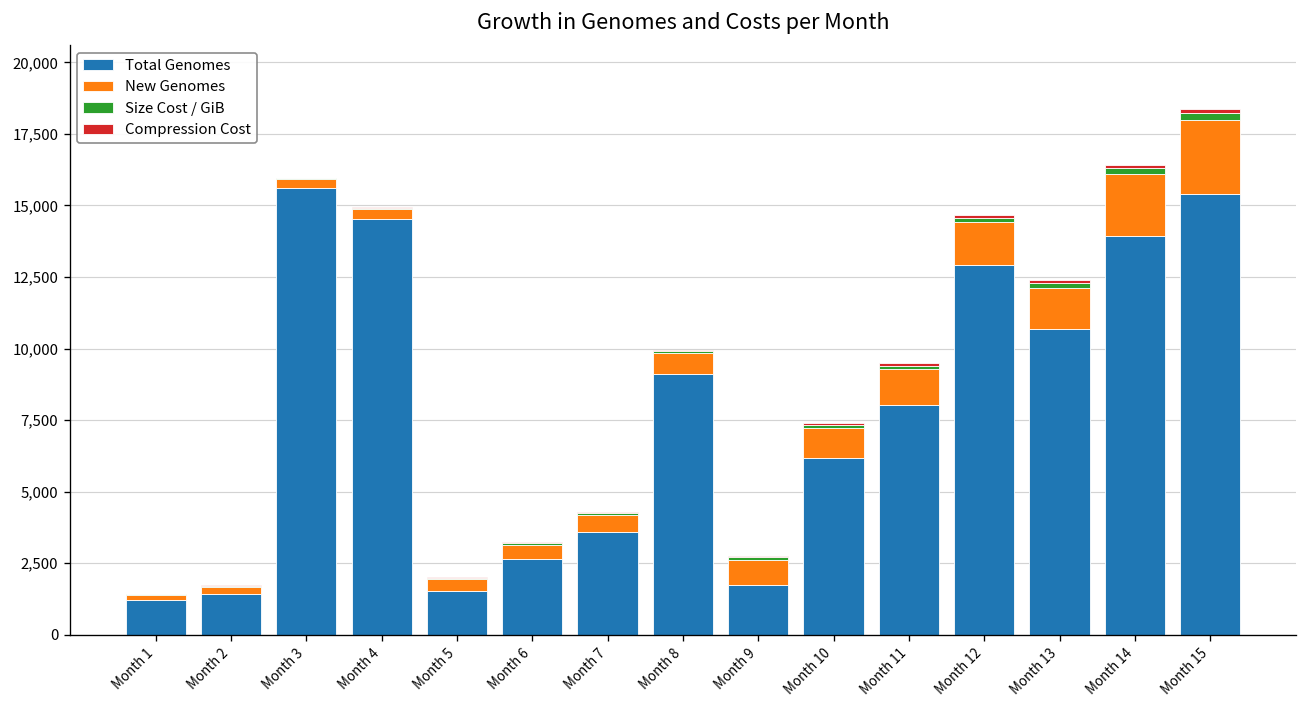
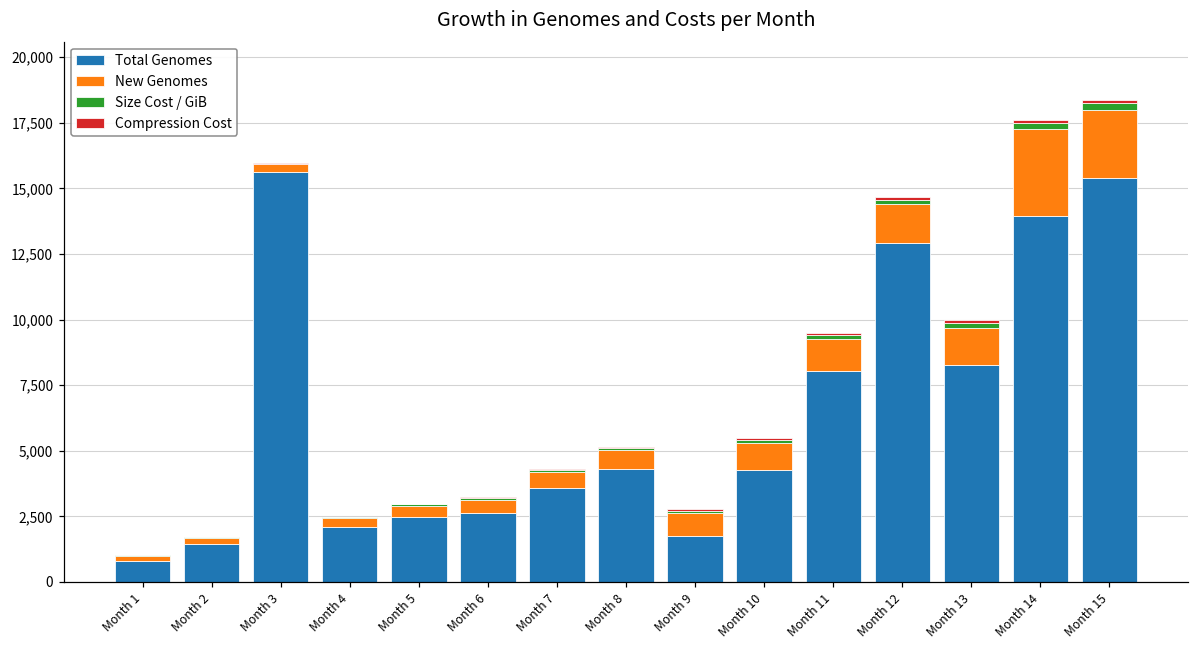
  {
    "Total Genomes": {
-     "Month 1": "1,200",
+     "Month 1": "800",
      "Month 2": "1,400",
      "Month 3": "15,600",
-     "Month 4": "14,500",
-     "Month 5": "1,500",
+     "Month 4": "2,100",
+     "Month 5": "2,500",
      "Month 6": "2,600",
      "Month 7": "3,600",
-     "Month 8": "9,100",
+     "Month 8": "4,300",
      "Month 9": "1,800",
-     "Month 10": "6,200",
+     "Month 10": "4,300",
      "Month 11": "8,000",
      "Month 12": "12,900",
-     "Month 13": "10,700",
+     "Month 13": "8,300",
      "Month 14": "13,900",
      "Month 15": "15,400"
    },
    "New Genomes": {
      "Month 1": "200",
      "Month 2": "200",
      "Month 3": "300",
      "Month 4": "300",
      "Month 5": "400",
      "Month 6": "500",
      "Month 7": "600",
      "Month 8": "700",
      "Month 9": "900",
      "Month 10": "1,000",
      "Month 11": "1,200",
      "Month 12": "1,500",
      "Month 13": "1,400",
-     "Month 14": "2,100",
+     "Month 14": "3,300",
      "Month 15": "2,600"
    },
    "Size Cost / GiB": {
      "Month 10": "100",
      "Month 11": "100",
      "Month 12": "200",
      "Month 13": "200",
      "Month 14": "200",
      "Month 15": "300"
    },
    "Compression Cost": {
      "Month 13": "100",
      "Month 14": "100",
      "Month 15": "100"
    }
  }
